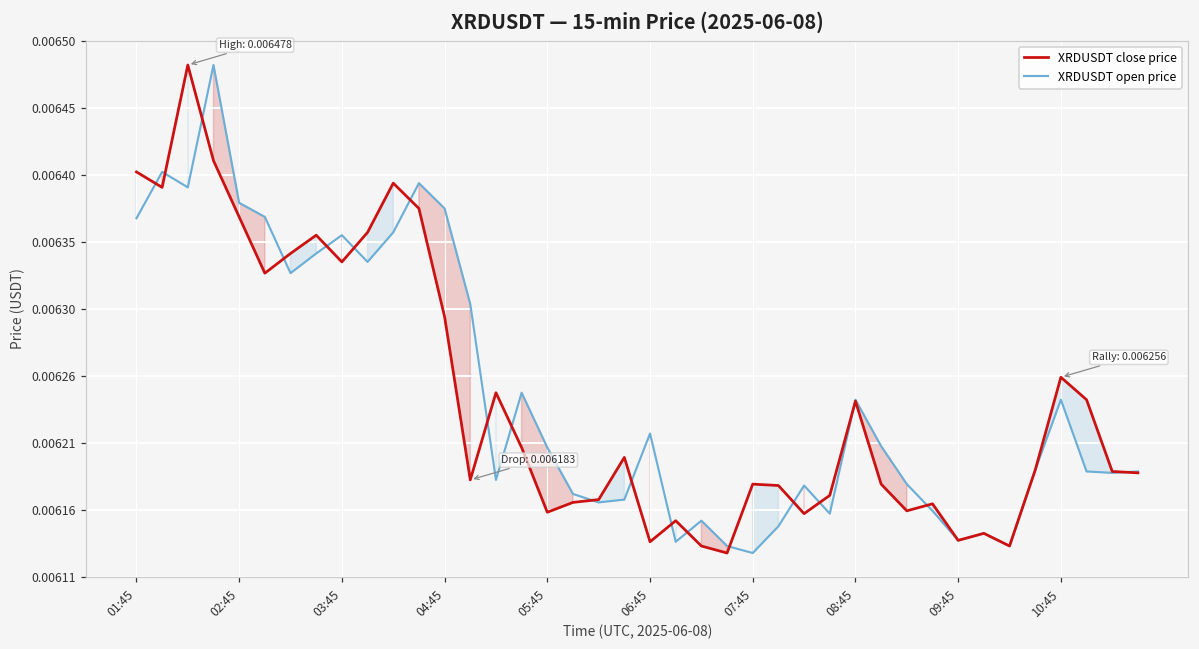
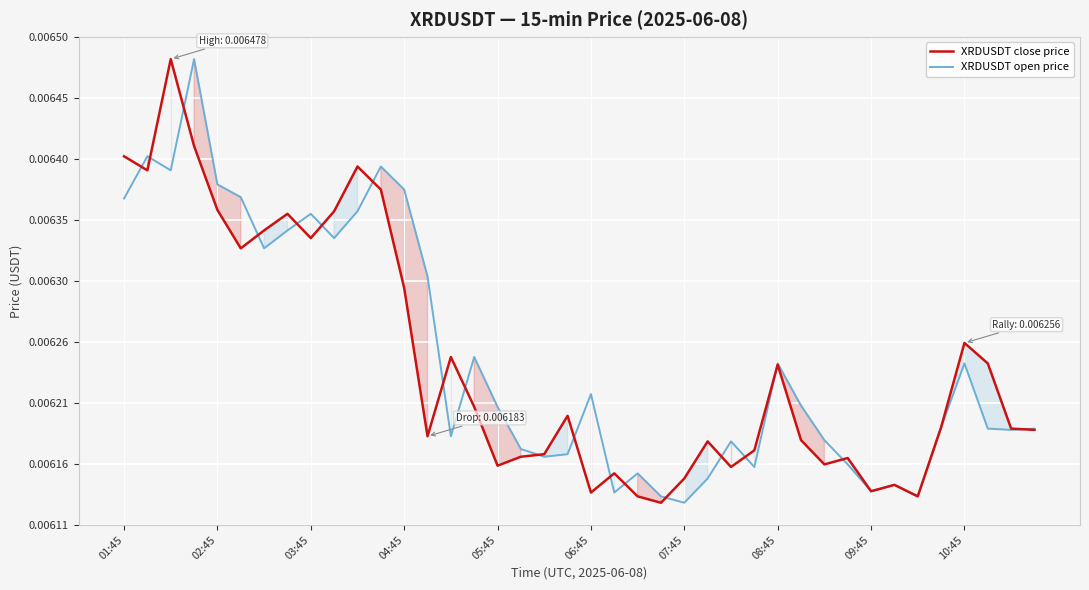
  {
    "XRDUSDT close price": {
      "01:45": 0.006402,
-     "02:45": 0.00637,
+     "02:45": 0.00636,
      "03:45": 0.006338,
      "04:45": 0.00630,
      "05:45": 0.00616,
      "06:45": 0.00614,
-     "07:45": 0.00618
+     "07:45": 0.00615
    },
    "XRDUSDT open price": {
      "01:45": 0.00637,
      "02:45": 0.00638,
      "03:45": 0.006357,
      "04:45": 0.006376,
      "05:45": 0.006206,
      "06:45": 0.006216,
      "07:45": 0.00613,
      "10:45": 0.00624
    }
  }
